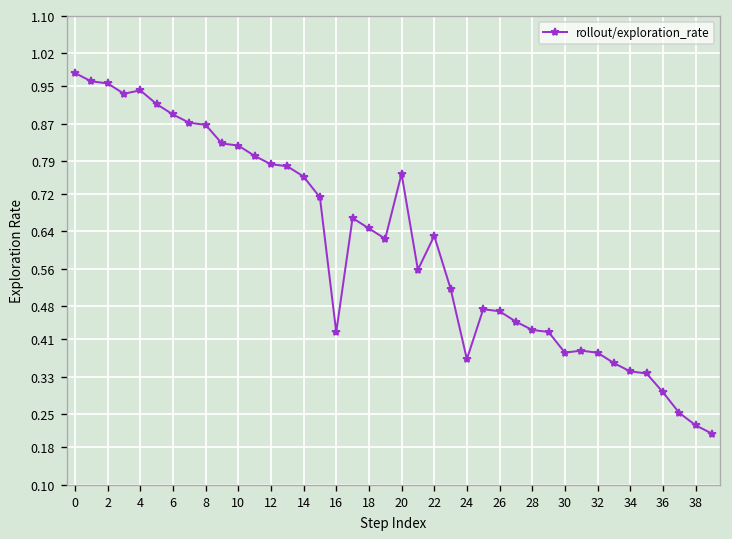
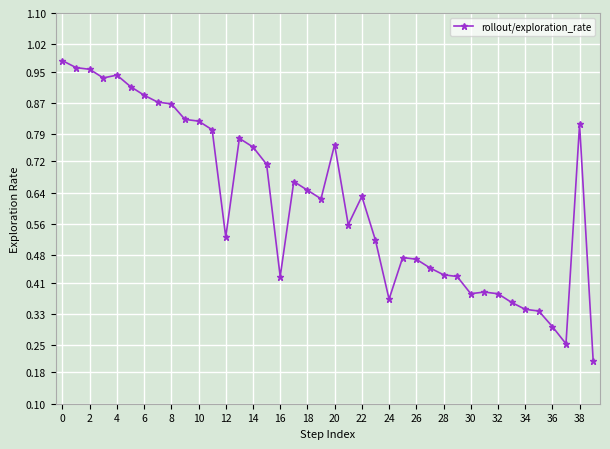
  {
    "0": 0.98,
    "2": 0.96,
    "4": 0.94,
    "6": 0.89,
    "8": 0.87,
    "10": 0.82,
-   "12": 0.78,
+   "12": 0.53,
    "14": 0.76,
    "16": 0.43,
    "18": 0.65,
    "20": 0.76,
    "22": 0.63,
    "24": 0.37,
    "26": 0.47,
    "28": 0.43,
    "30": 0.38,
    "32": 0.38,
    "34": 0.34,
    "36": 0.30,
-   "38": 0.23
+   "38": 0.82
  }
